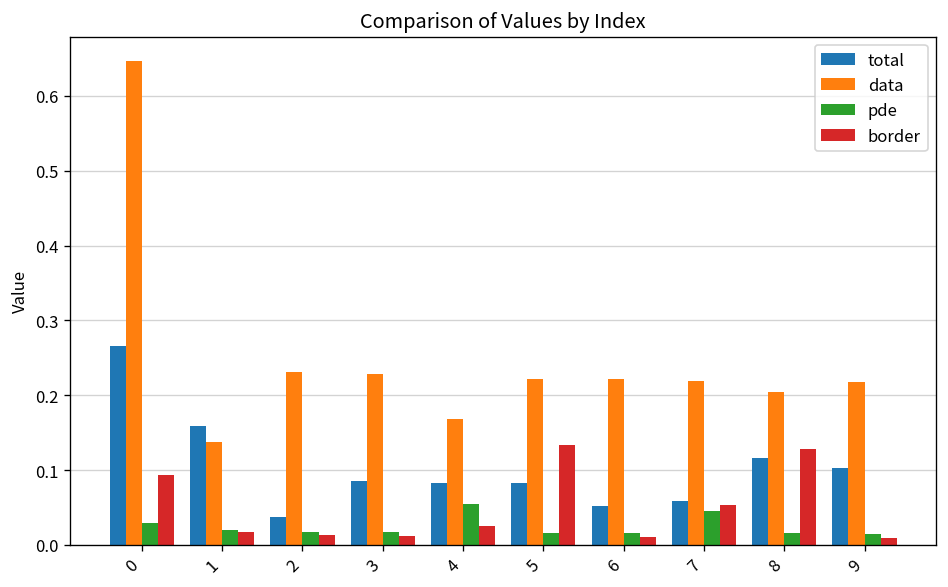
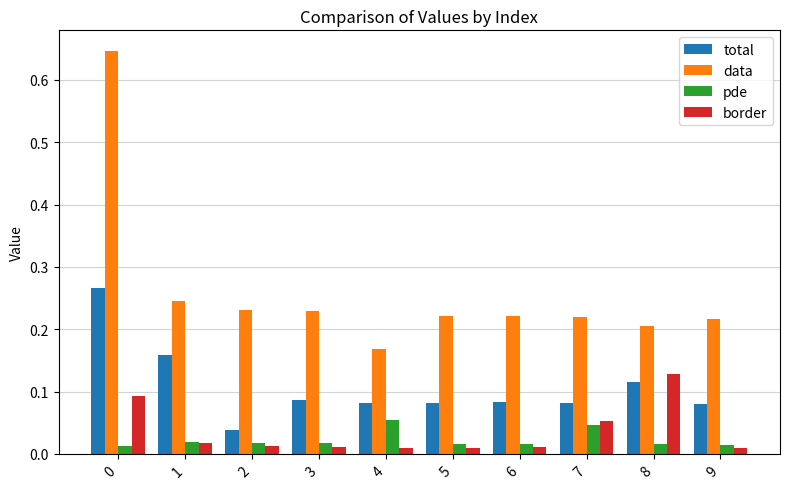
  {
    "total": {
      "0": 0.27,
      "1": 0.16,
      "2": 0.04,
      "3": 0.09,
      "4": 0.08,
      "5": 0.08,
-     "6": 0.05,
-     "7": 0.06,
+     "6": 0.08,
+     "7": 0.08,
      "8": 0.12,
-     "9": 0.10
+     "9": 0.08
    },
    "data": {
      "0": 0.65,
-     "1": 0.14,
+     "1": 0.25,
      "2": 0.23,
      "3": 0.23,
      "4": 0.17,
      "5": 0.22,
      "6": 0.22,
      "7": 0.22,
      "8": 0.20,
      "9": 0.22
    },
    "pde": {
-     "0": 0.03,
+     "0": 0.01,
      "1": 0.02,
      "2": 0.02,
      "3": 0.02,
      "4": 0.05,
      "5": 0.02,
      "6": 0.02,
      "7": 0.05,
      "8": 0.02,
      "9": 0.01
    },
    "border": {
      "0": 0.09,
      "1": 0.02,
      "2": 0.01,
      "3": 0.01,
-     "4": 0.02,
-     "5": 0.13,
+     "4": 0.01,
+     "5": 0.01,
      "6": 0.01,
      "7": 0.05,
      "8": 0.13,
      "9": 0.01
    }
  }
